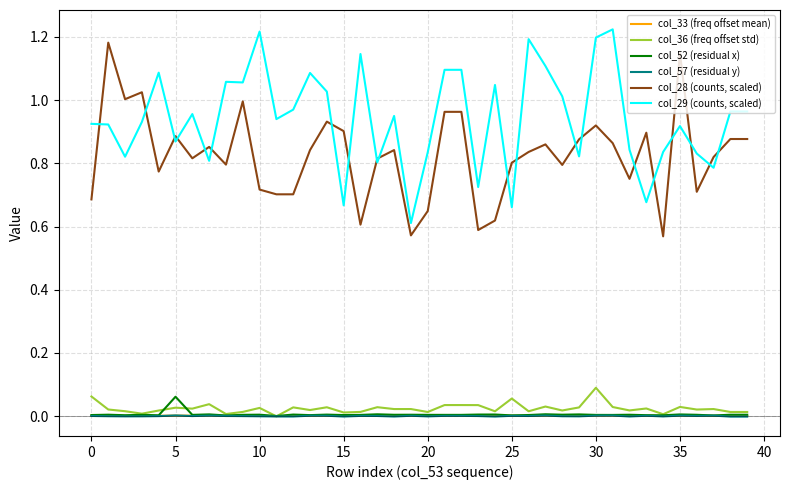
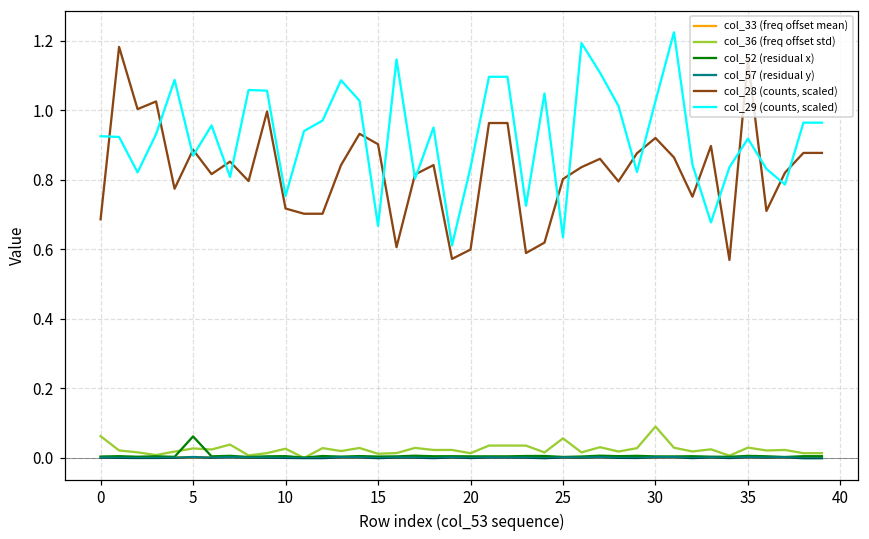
  {
    "col_36 (freq offset std)": {
      "0": 0.06,
      "5": 0.03,
      "10": 0.03,
      "15": 0.01,
      "20": 0.01,
      "25": 0.06,
      "30": 0.09,
      "35": 0.03
    },
    "col_52 (residual x)": {
      "5": 0.06
    },
    "col_28 (counts, scaled)": {
      "0": 0.69,
      "5": 0.89,
      "10": 0.72,
      "15": 0.90,
-     "20": 0.65,
+     "20": 0.60,
      "25": 0.80,
      "30": 0.92
    },
    "col_29 (counts, scaled)": {
      "0": 0.93,
      "5": 0.87,
-     "10": 1.22,
+     "10": 0.75,
      "15": 0.67,
      "20": 0.84,
-     "25": 0.66,
-     "30": 1.20,
+     "25": 0.63,
+     "30": 1.03,
      "35": 0.92
    }
  }
